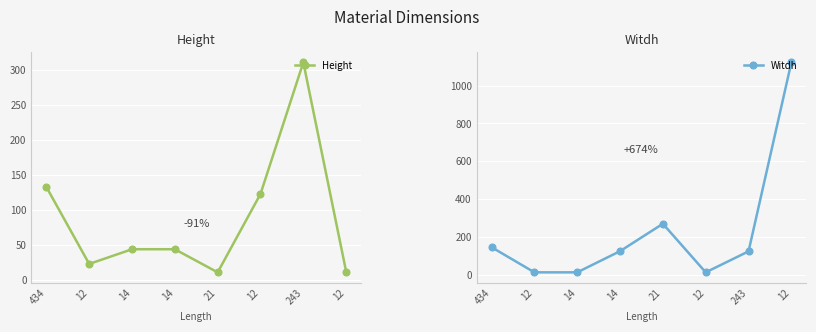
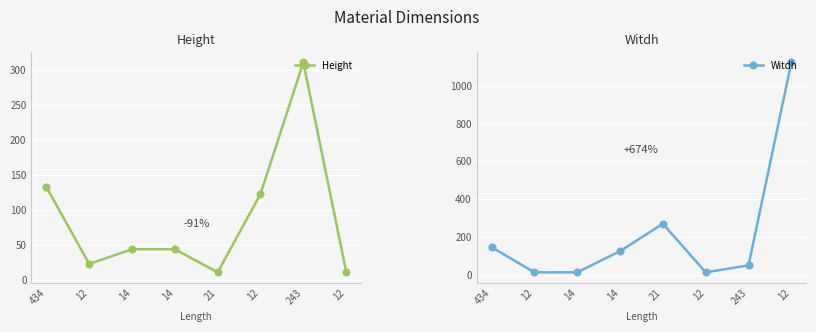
  {
    "Height": {
      "434": 130,
      "21": 10,
      "243": 310
    },
    "Witdh": {
      "434": 150,
      "21": 270,
-     "243": 120
+     "243": 50
    }
  }
